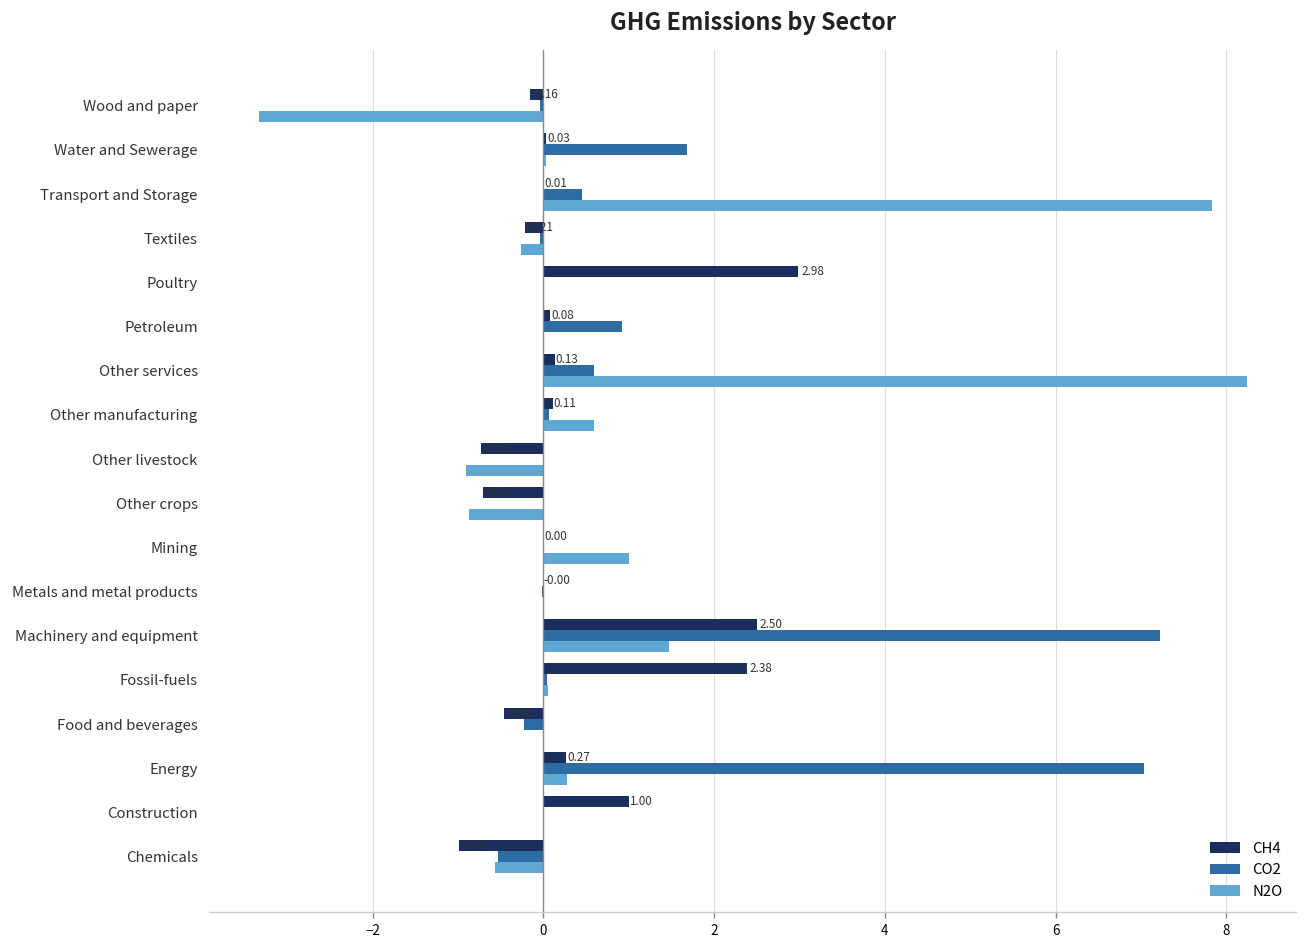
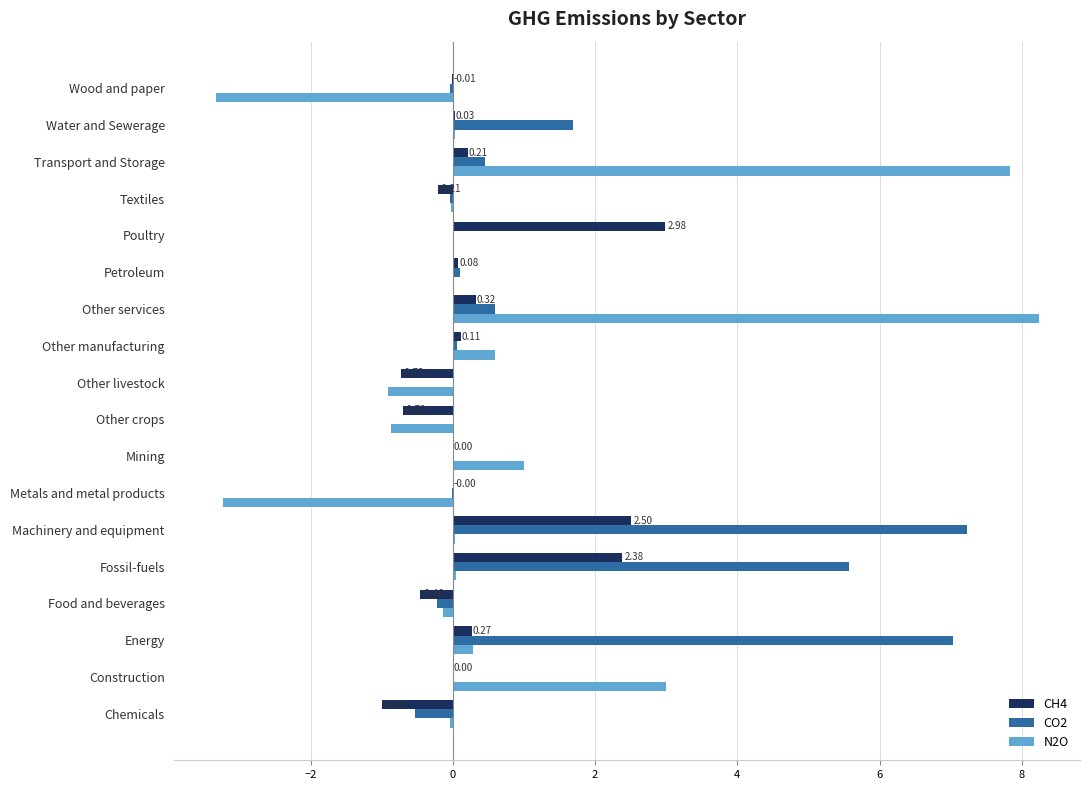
  {
    "CH4": {
-     "Wood and paper": -0.16,
+     "Wood and paper": -0.01,
      "Water and Sewerage": 0.03,
-     "Transport and Storage": 0.01,
+     "Transport and Storage": 0.21,
      "Poultry": 2.98,
      "Petroleum": 0.08,
-     "Other services": 0.13,
+     "Other services": 0.32,
      "Other manufacturing": 0.11,
      "Mining": 0.00,
      "Metals and metal products": -0.00,
      "Machinery and equipment": 2.50,
      "Fossil-fuels": 2.38,
      "Energy": 0.27,
-     "Construction": 1.00
+     "Construction": 0.00
    },
    "CO2": {
      "Wood and paper": 0.0,
      "Water and Sewerage": 1.7,
      "Transport and Storage": 0.5,
      "Textiles": 0.0,
-     "Petroleum": 0.9,
+     "Petroleum": 0.1,
      "Other services": 0.6,
      "Other manufacturing": 0.1,
      "Machinery and equipment": 7.2,
-     "Fossil-fuels": 0.0,
+     "Fossil-fuels": 5.6,
      "Food and beverages": -0.2,
      "Energy": 7.0,
      "Chemicals": -0.5
    },
    "N2O": {
      "Wood and paper": -3.3,
      "Transport and Storage": 7.8,
-     "Textiles": -0.3,
+     "Textiles": 0.0,
      "Other services": 8.2,
      "Other manufacturing": 0.6,
      "Other livestock": -0.9,
      "Other crops": -0.9,
      "Mining": 1.0,
-     "Metals and metal products": 0.0,
-     "Machinery and equipment": 1.5,
+     "Metals and metal products": -3.2,
+     "Machinery and equipment": 0.0,
      "Fossil-fuels": 0.0,
-     "Food and beverages": 0.0,
+     "Food and beverages": -0.1,
      "Energy": 0.3,
-     "Construction": 0,
-     "Chemicals": -0.6
+     "Construction": 3,
+     "Chemicals": 0.0
    }
  }
